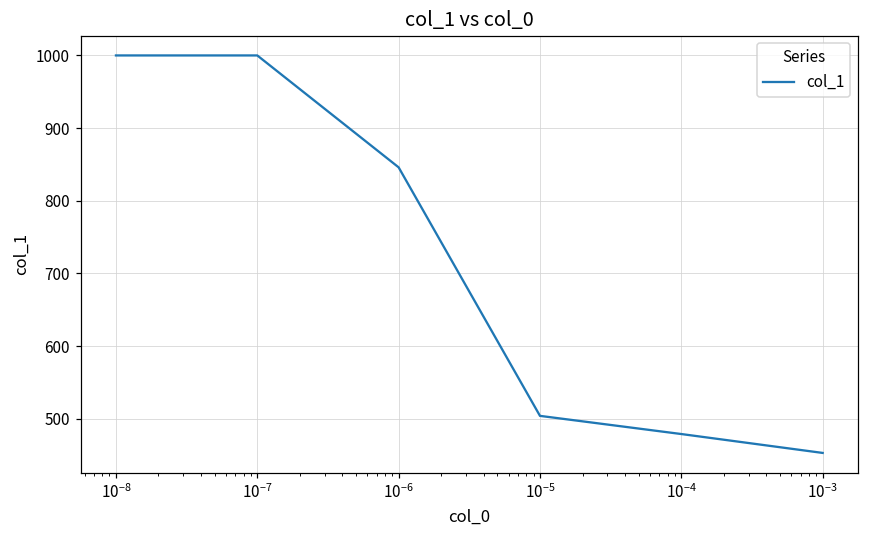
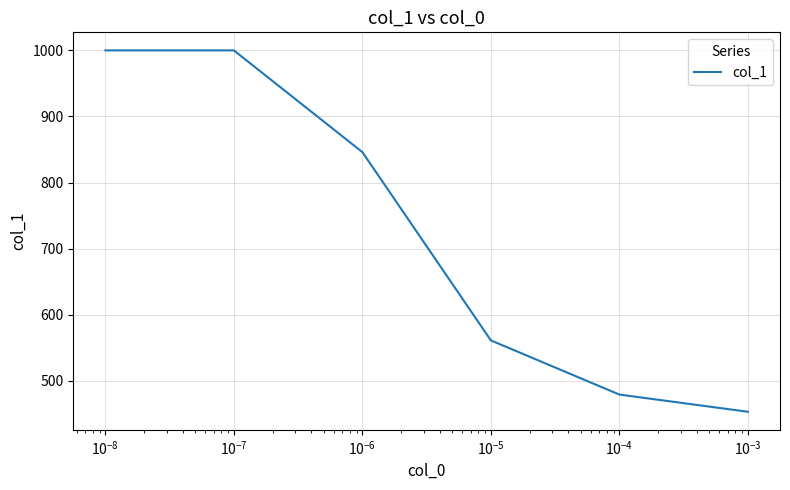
  {
    "10^-8": 1000,
    "10^-7": 1000,
    "10^-6": 850,
-   "10^-5": 500,
+   "10^-5": 560,
    "10^-4": 480,
    "10^-3": 450
  }
